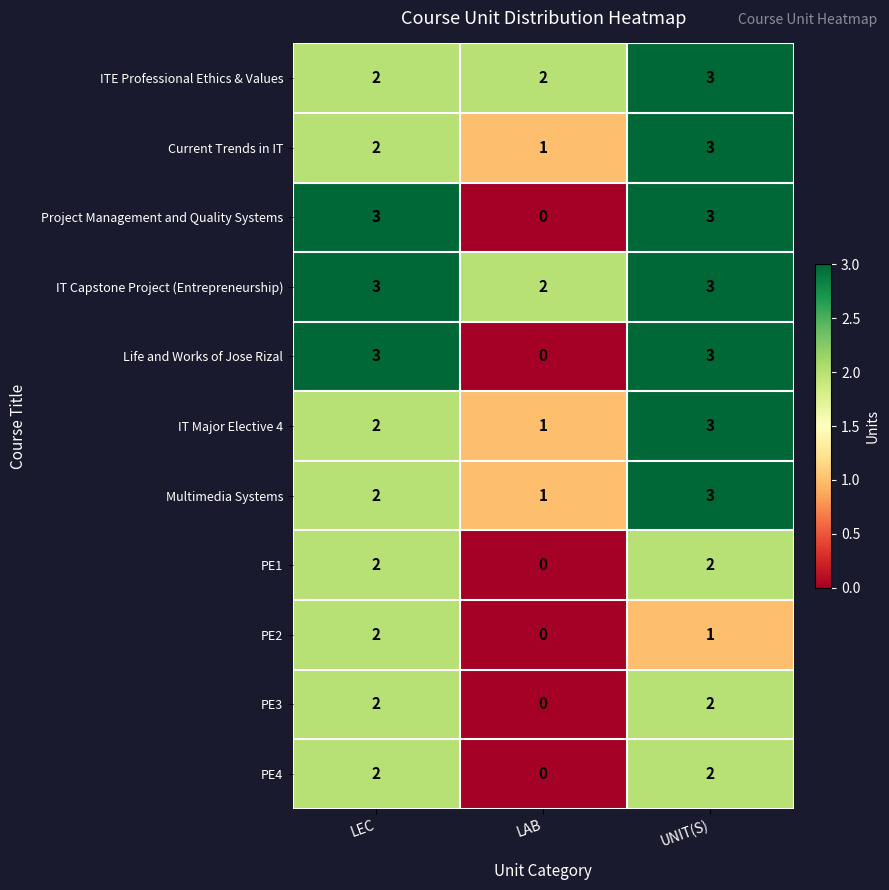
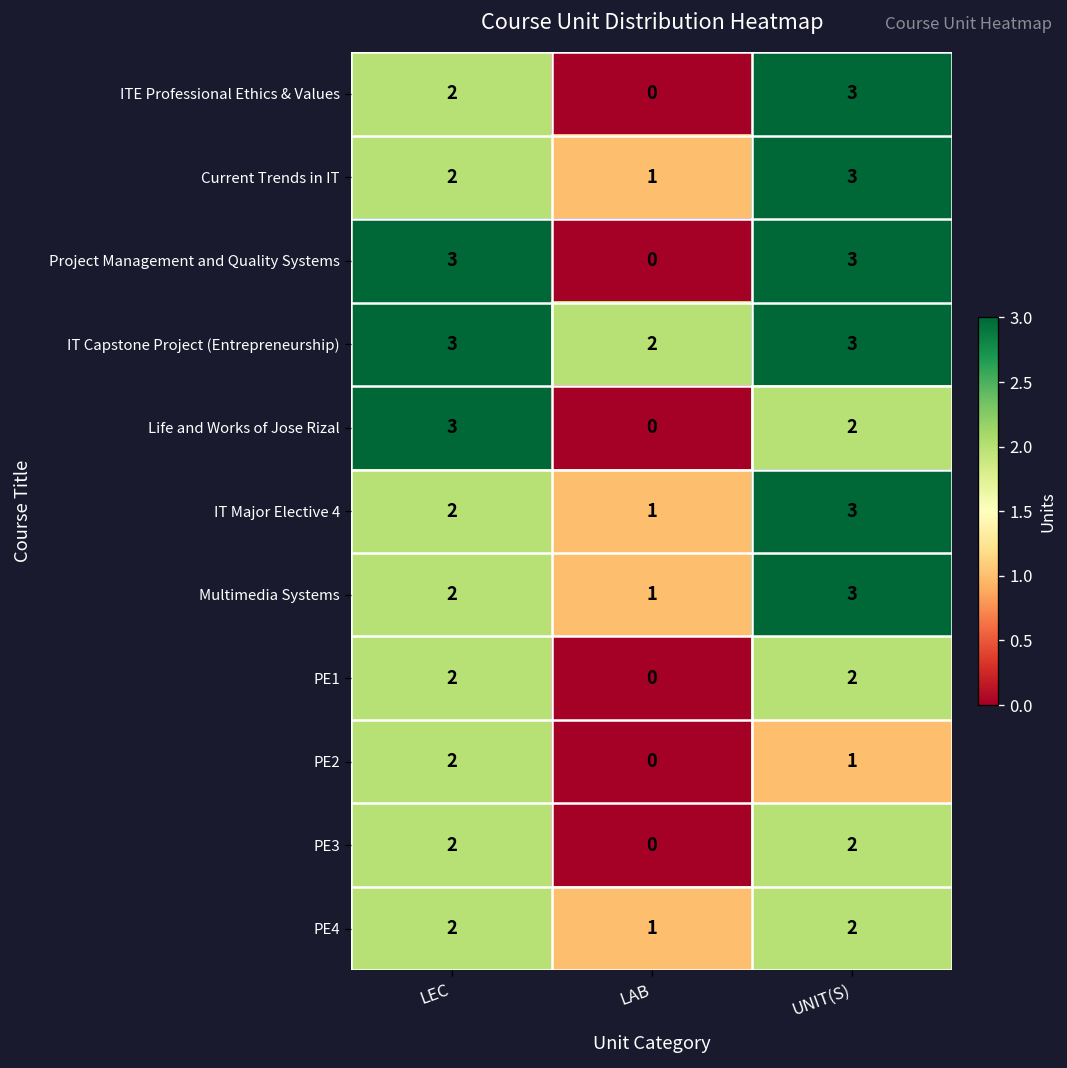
  {
    "ITE Professional Ethics & Values": {
      "LEC": 2,
-     "LAB": 2,
+     "LAB": 0,
      "UNIT(S)": 3
    },
    "Current Trends in IT": {
      "LEC": 2,
      "LAB": 1,
      "UNIT(S)": 3
    },
    "Project Management and Quality Systems": {
      "LEC": 3,
      "LAB": 0,
      "UNIT(S)": 3
    },
    "IT Capstone Project (Entrepreneurship)": {
      "LEC": 3,
      "LAB": 2,
      "UNIT(S)": 3
    },
    "Life and Works of Jose Rizal": {
      "LEC": 3,
      "LAB": 0,
-     "UNIT(S)": 3
+     "UNIT(S)": 2
    },
    "IT Major Elective 4": {
      "LEC": 2,
      "LAB": 1,
      "UNIT(S)": 3
    },
    "Multimedia Systems": {
      "LEC": 2,
      "LAB": 1,
      "UNIT(S)": 3
    },
    "PE1": {
      "LEC": 2,
      "LAB": 0,
      "UNIT(S)": 2
    },
    "PE2": {
      "LEC": 2,
      "LAB": 0,
      "UNIT(S)": 1
    },
    "PE3": {
      "LEC": 2,
      "LAB": 0,
      "UNIT(S)": 2
    },
    "PE4": {
      "LEC": 2,
-     "LAB": 0,
+     "LAB": 1,
      "UNIT(S)": 2
    }
  }
